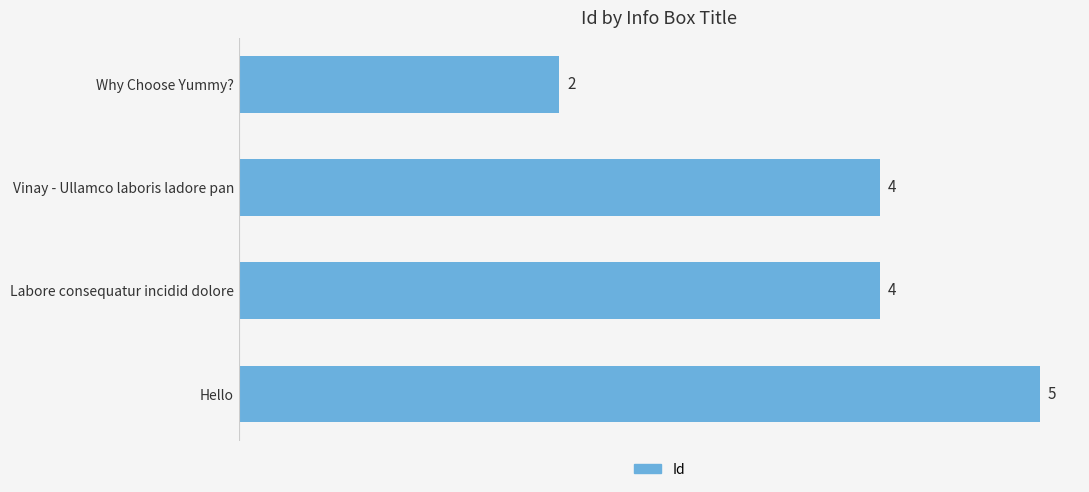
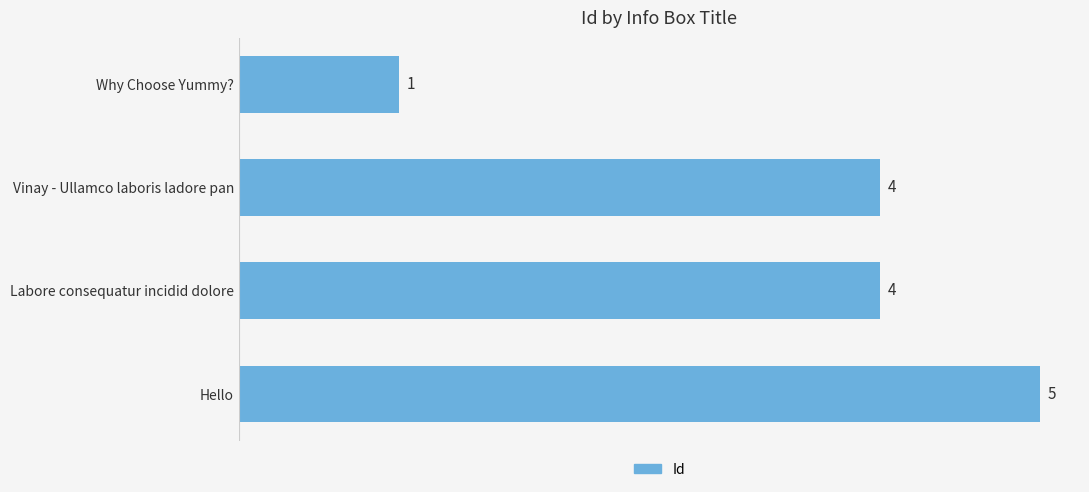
  {
-   "Why Choose Yummy?": 2,
+   "Why Choose Yummy?": 1,
    "Vinay - Ullamco laboris ladore pan": 4,
    "Labore consequatur incidid dolore": 4,
    "Hello": 5
  }
